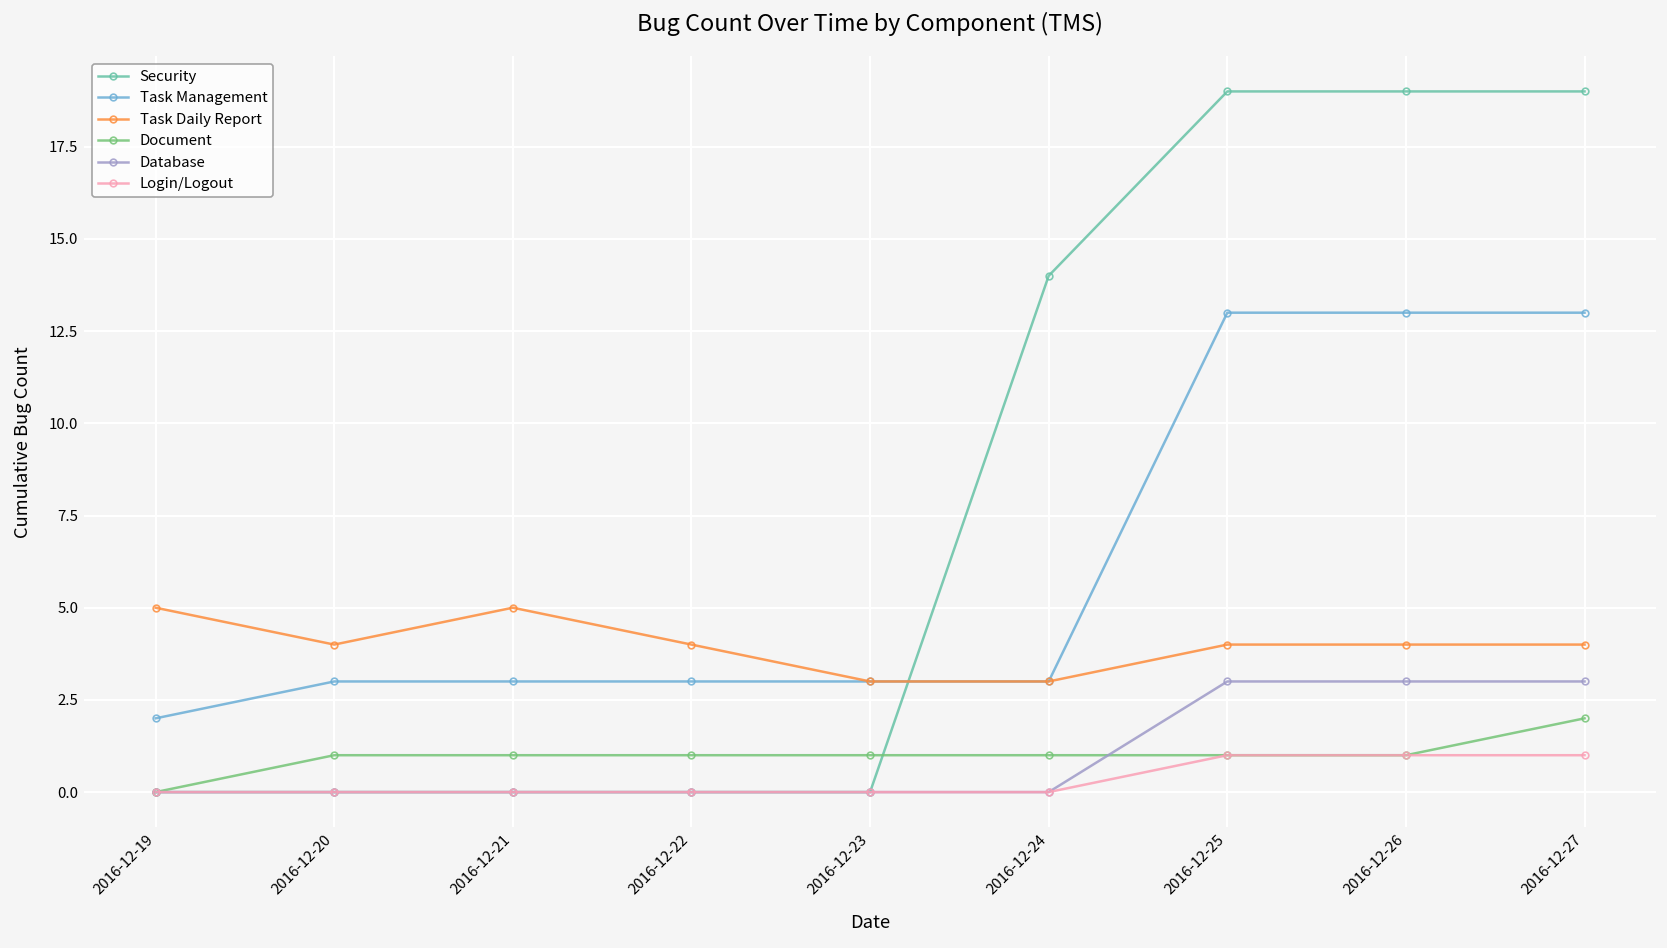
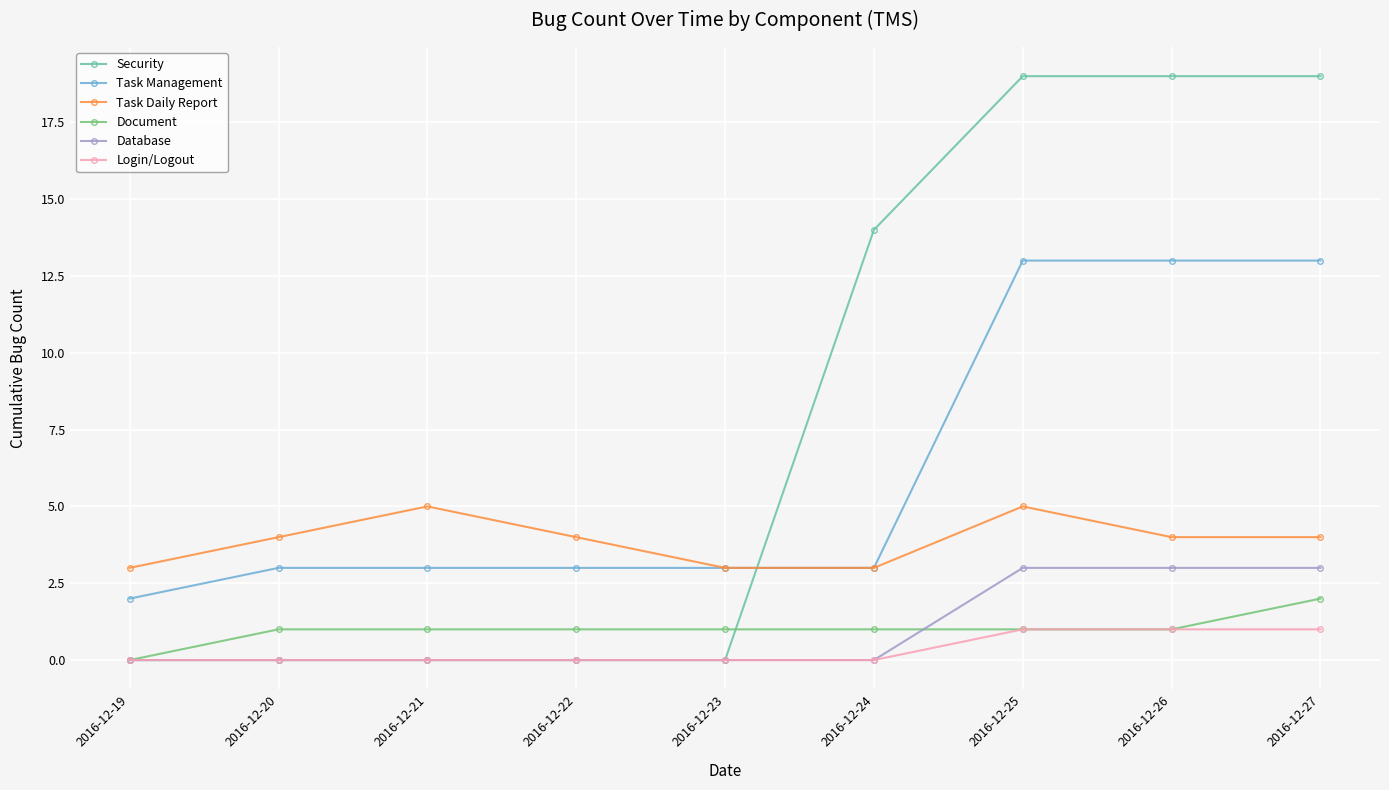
  {
    "Task Daily Report": {
-     "2016-12-19": 5,
+     "2016-12-19": 3,
      "2016-12-20": 4,
      "2016-12-21": 5,
      "2016-12-22": 4,
-     "2016-12-25": 4,
+     "2016-12-25": 5,
      "2016-12-26": 4,
      "2016-12-27": 4
    },
    "Login/Logout": {
      "2016-12-27": 1
    }
  }
